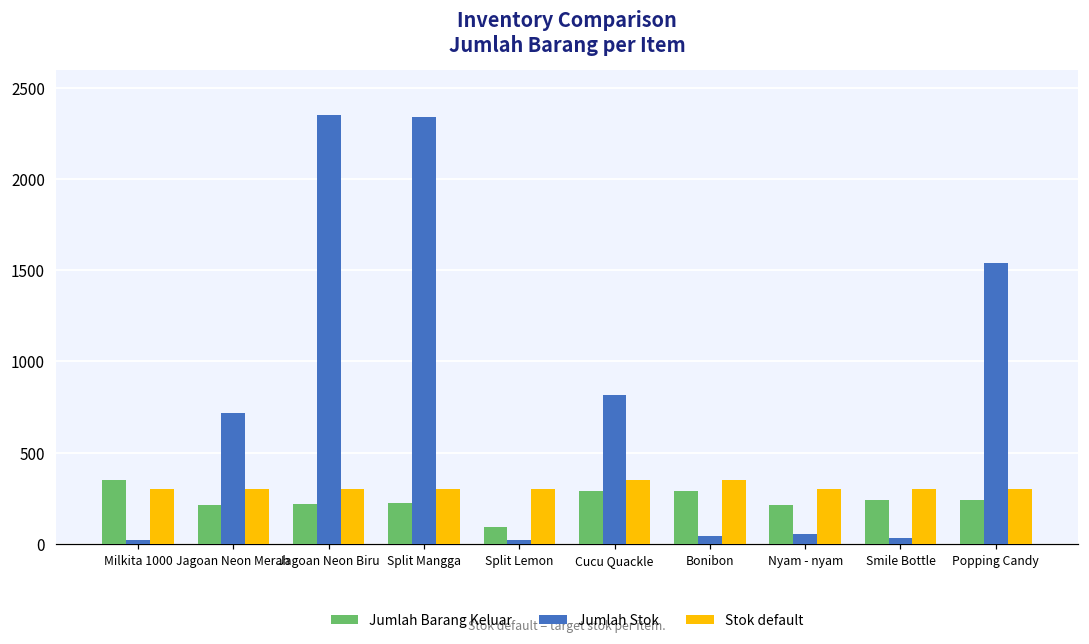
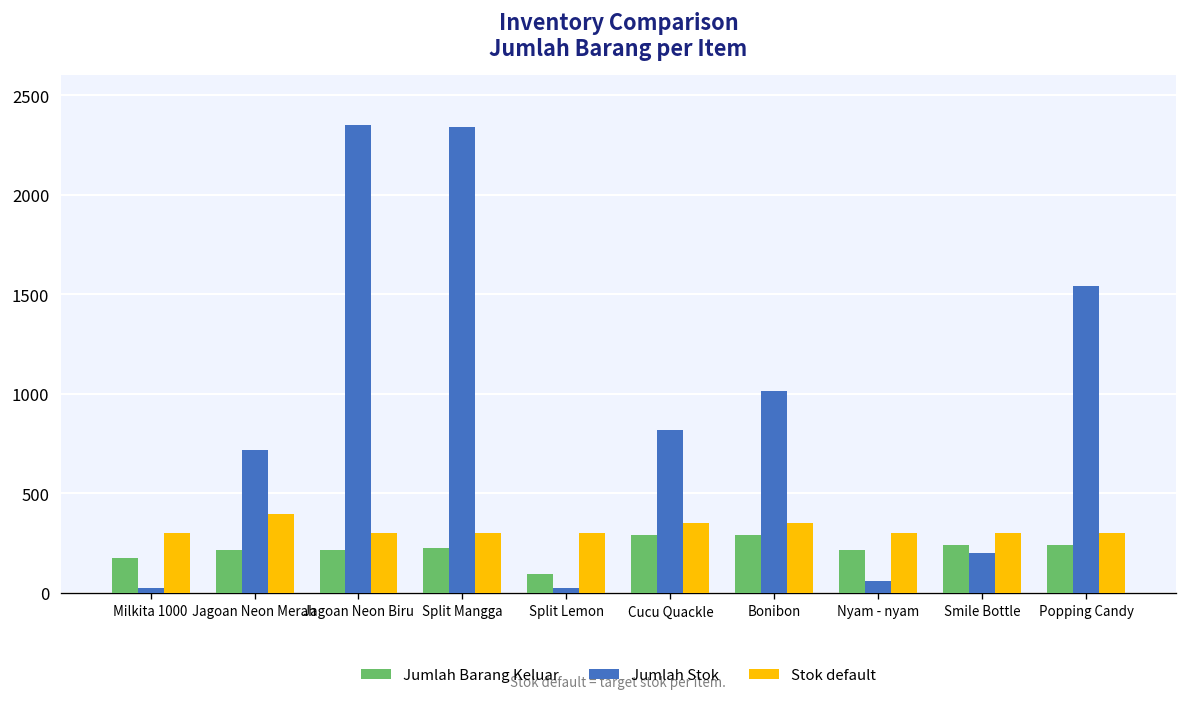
  {
    "Jumlah Barang Keluar": {
-     "Milkita 1000": 350,
+     "Milkita 1000": 180,
      "Jagoan Neon Merah": 210,
      "Jagoan Neon Biru": 220,
      "Split Mangga": 230,
      "Split Lemon": 90,
      "Cucu Quackle": 290,
      "Bonibon": 290,
      "Nyam - nyam": 220,
      "Smile Bottle": 240,
      "Popping Candy": 240
    },
    "Jumlah Stok": {
      "Milkita 1000": 20,
      "Jagoan Neon Merah": 720,
      "Jagoan Neon Biru": 2350,
      "Split Mangga": 2340,
      "Split Lemon": 20,
      "Cucu Quackle": 820,
-     "Bonibon": 40,
+     "Bonibon": 1010,
      "Nyam - nyam": 60,
-     "Smile Bottle": 40,
+     "Smile Bottle": 200,
      "Popping Candy": 1540
    },
    "Stok default": {
      "Milkita 1000": 300,
-     "Jagoan Neon Merah": 300,
+     "Jagoan Neon Merah": 400,
      "Jagoan Neon Biru": 300,
      "Split Mangga": 300,
      "Split Lemon": 300,
      "Cucu Quackle": 350,
      "Bonibon": 350,
      "Nyam - nyam": 300,
      "Smile Bottle": 300,
      "Popping Candy": 300
    }
  }
